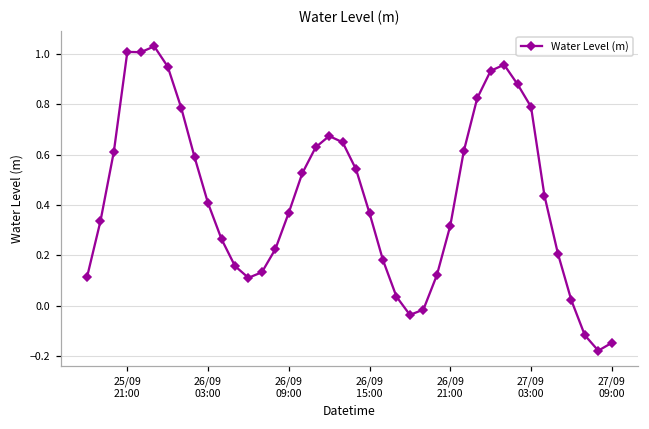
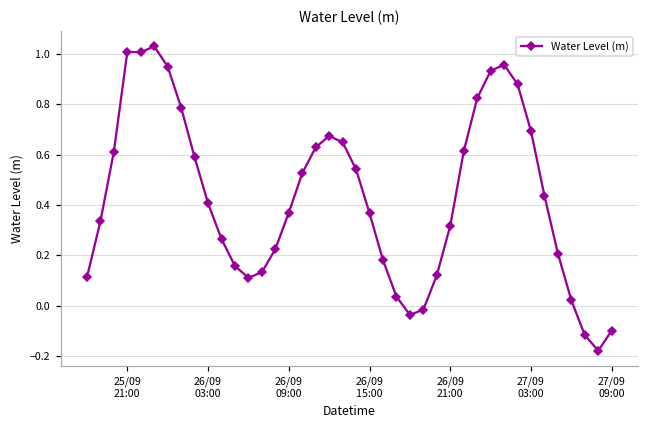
  {
    "25/09 21:00": 1.01,
    "26/09 03:00": 0.41,
    "26/09 09:00": 0.37,
    "26/09 15:00": 0.37,
    "26/09 21:00": 0.32,
-   "27/09 03:00": 0.79,
-   "27/09 09:00": -0.15
+   "27/09 03:00": 0.69,
+   "27/09 09:00": -0.10
  }
